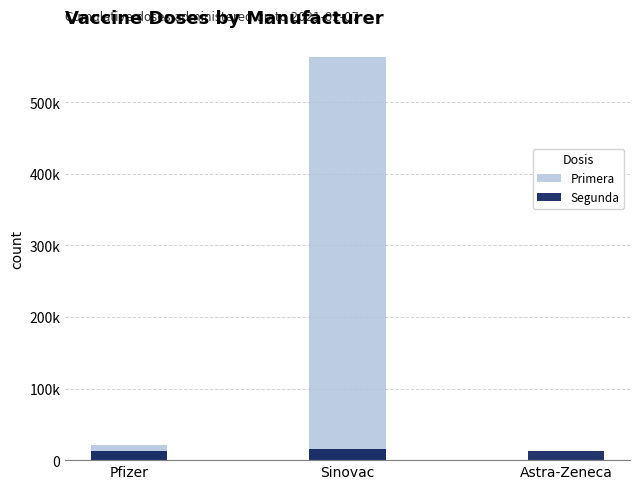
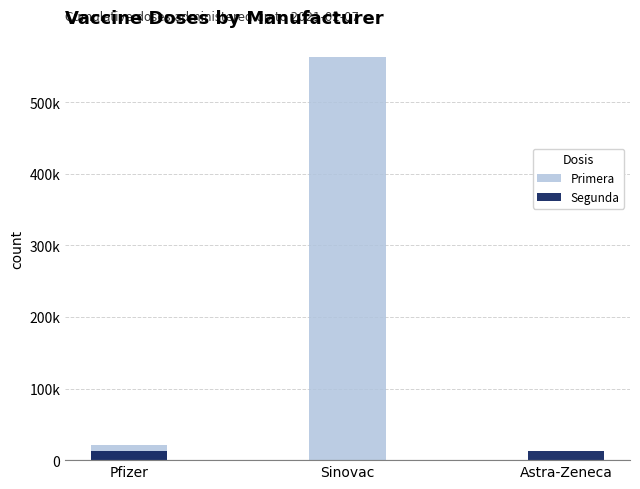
  {
    "Primera": {
      "Pfizer": 20000,
      "Sinovac": 560000,
      "Astra-Zeneca": 0
    },
    "Segunda": {
-     "Sinovac": 20000,
+     "Sinovac": 0,
      "Astra-Zeneca": 10000
    }
  }
